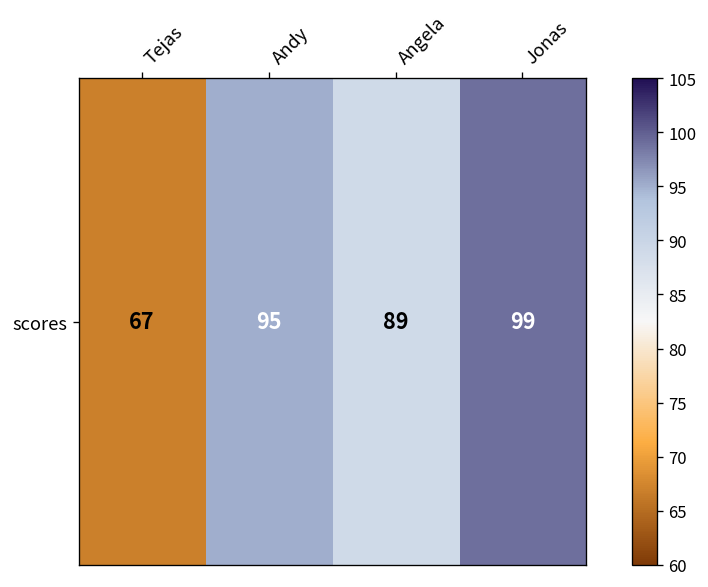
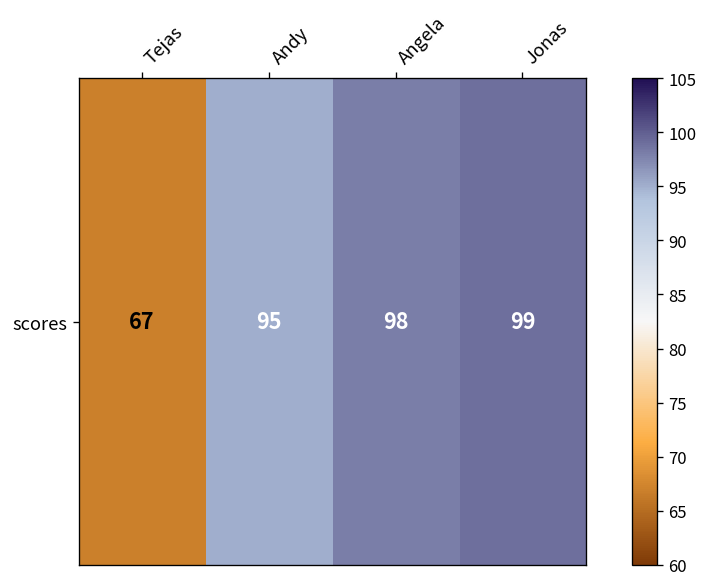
  {
    "scores": {
      "Tejas": 67,
      "Andy": 95,
-     "Angela": 89,
+     "Angela": 98,
      "Jonas": 99
    }
  }
